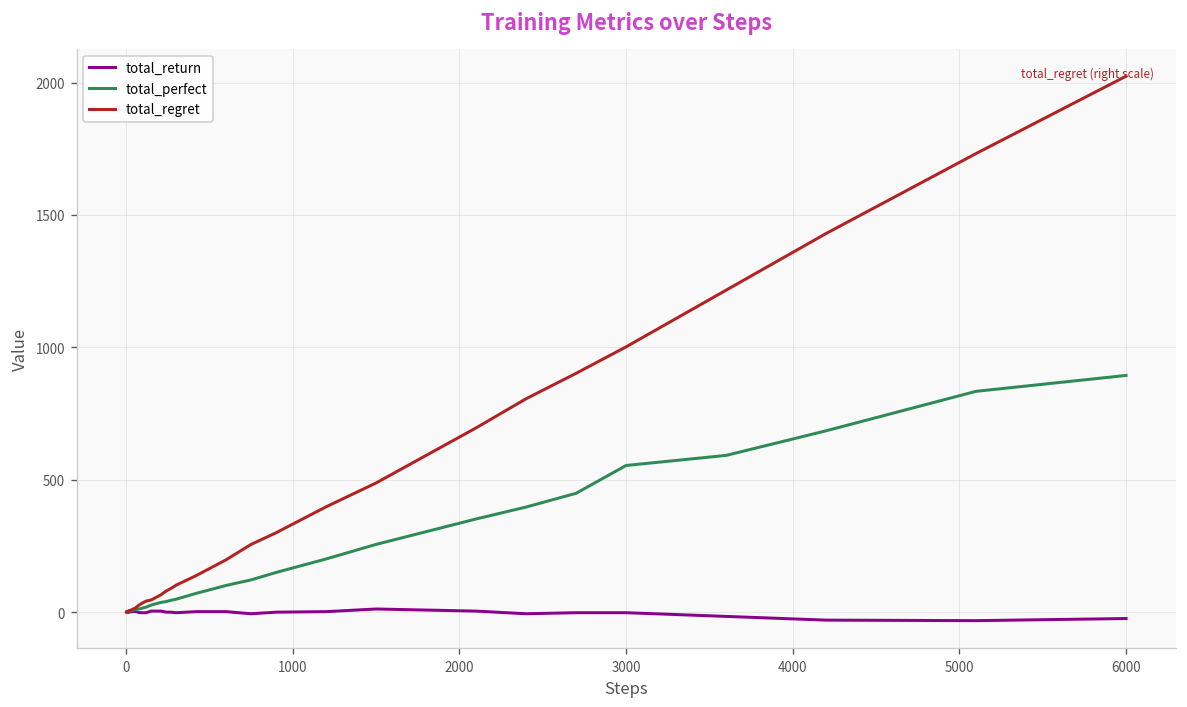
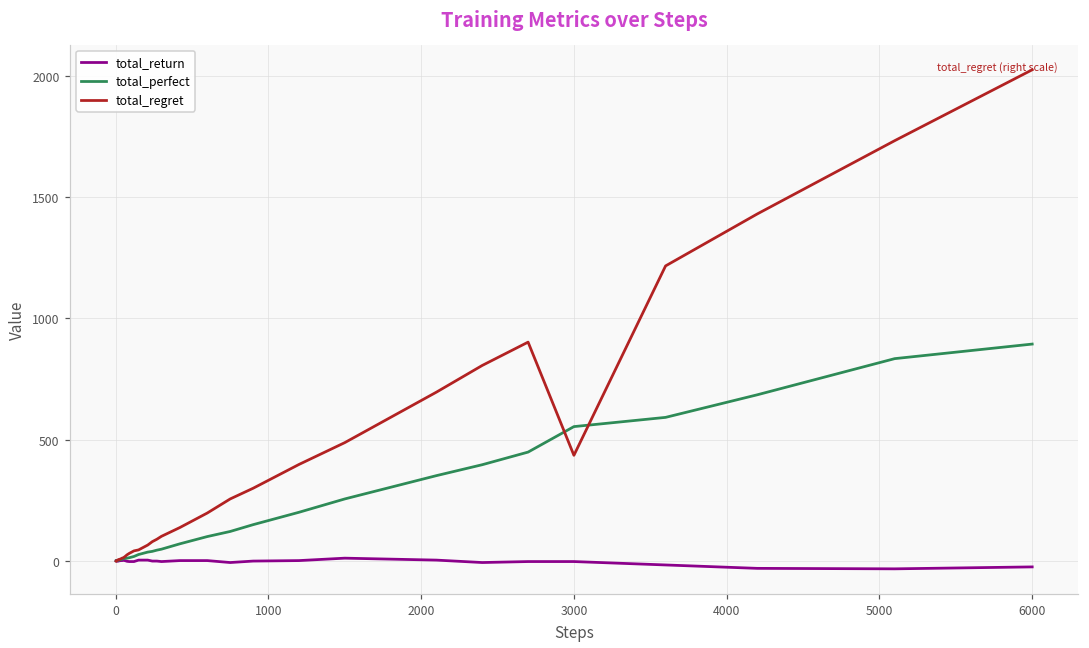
  {
    "total_return": {
      "3000": 0,
      "6000": -20
    },
    "total_perfect": {
      "3000": 550,
      "6000": 890
    },
    "total_regret": {
-     "3000": 1000,
+     "3000": 440,
      "6000": 2020
    }
  }
